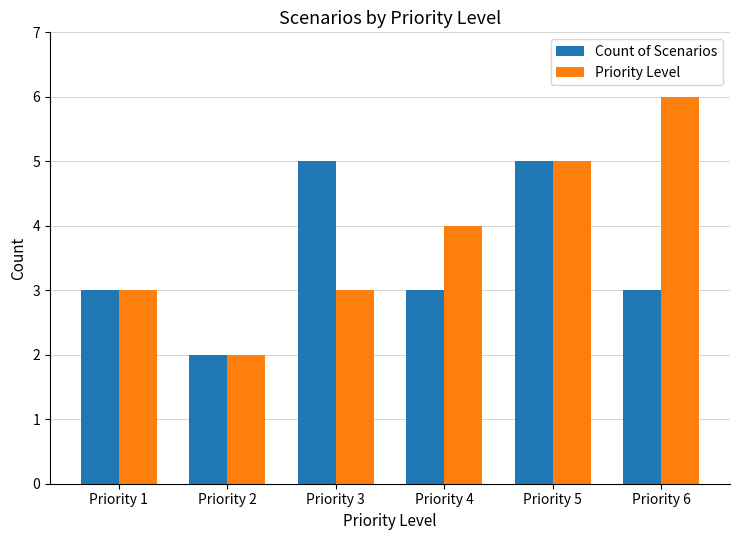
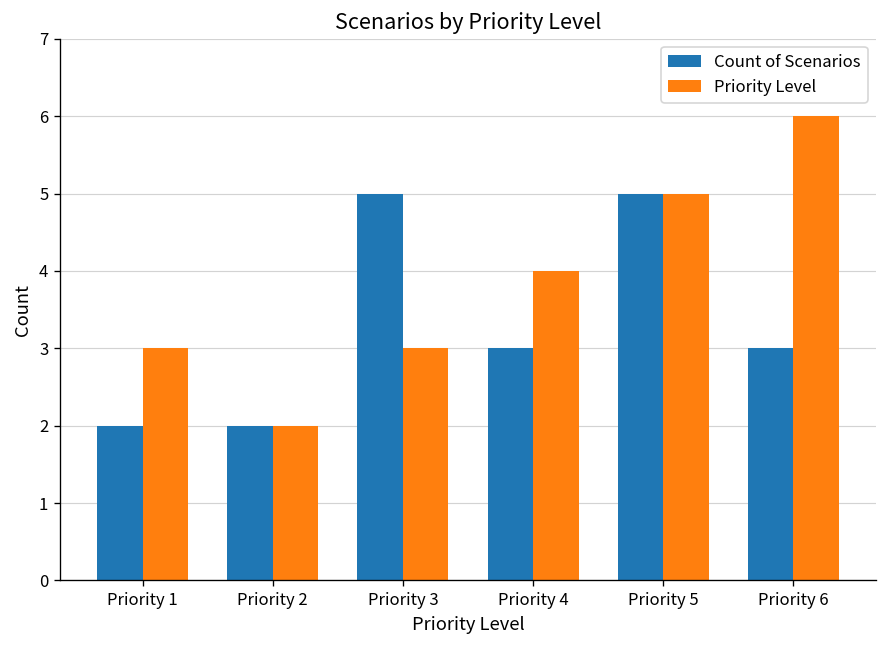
  {
    "Count of Scenarios": {
-     "Priority 1": 3,
+     "Priority 1": 2,
      "Priority 2": 2,
      "Priority 3": 5,
      "Priority 4": 3,
      "Priority 5": 5,
      "Priority 6": 3
    },
    "Priority Level": {
      "Priority 1": 3,
      "Priority 2": 2,
      "Priority 3": 3,
      "Priority 4": 4,
      "Priority 5": 5,
      "Priority 6": 6
    }
  }
